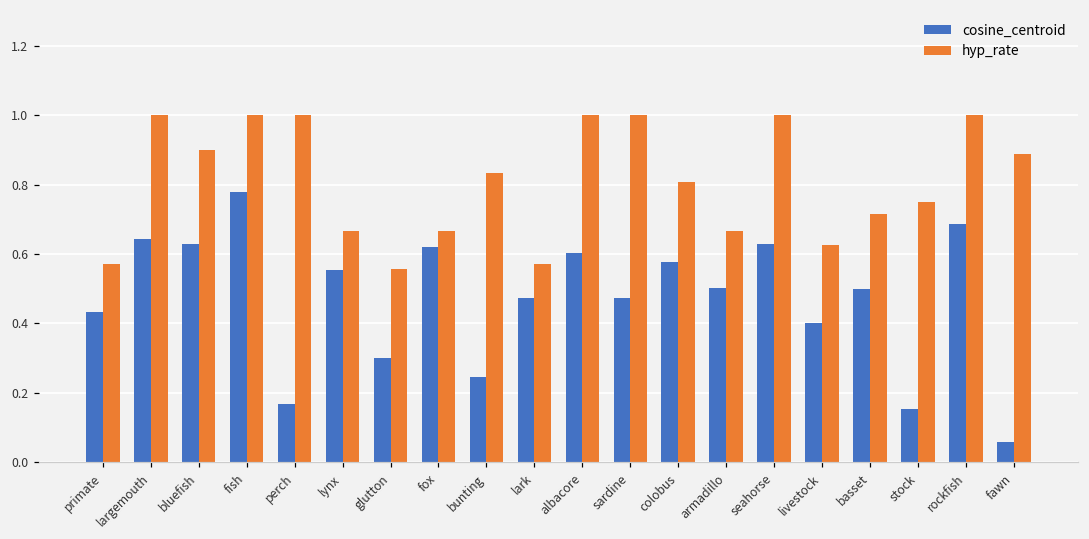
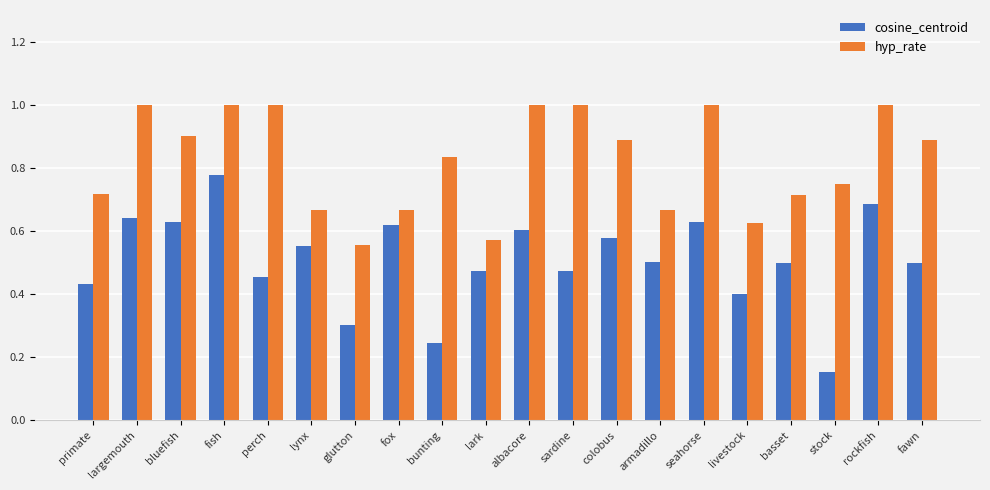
  {
    "cosine_centroid": {
      "primate": 0.43,
      "largemouth": 0.64,
      "bluefish": 0.63,
      "fish": 0.78,
-     "perch": 0.17,
+     "perch": 0.45,
      "lynx": 0.55,
      "glutton": 0.30,
      "fox": 0.62,
      "bunting": 0.25,
      "lark": 0.47,
      "albacore": 0.60,
      "sardine": 0.47,
      "colobus": 0.58,
      "armadillo": 0.50,
      "seahorse": 0.63,
      "livestock": 0.40,
      "basset": 0.50,
      "stock": 0.15,
      "rockfish": 0.69,
-     "fawn": 0.06
+     "fawn": 0.50
    },
    "hyp_rate": {
-     "primate": 0.57,
+     "primate": 0.72,
      "largemouth": 1.00,
      "bluefish": 0.90,
      "fish": 1.00,
      "perch": 1.00,
      "lynx": 0.67,
      "glutton": 0.56,
      "fox": 0.67,
      "bunting": 0.83,
      "lark": 0.57,
      "albacore": 1.00,
      "sardine": 1.00,
-     "colobus": 0.81,
+     "colobus": 0.89,
      "armadillo": 0.67,
      "seahorse": 1.00,
      "livestock": 0.63,
      "basset": 0.71,
      "stock": 0.75,
      "rockfish": 1.00,
      "fawn": 0.89
    }
  }
